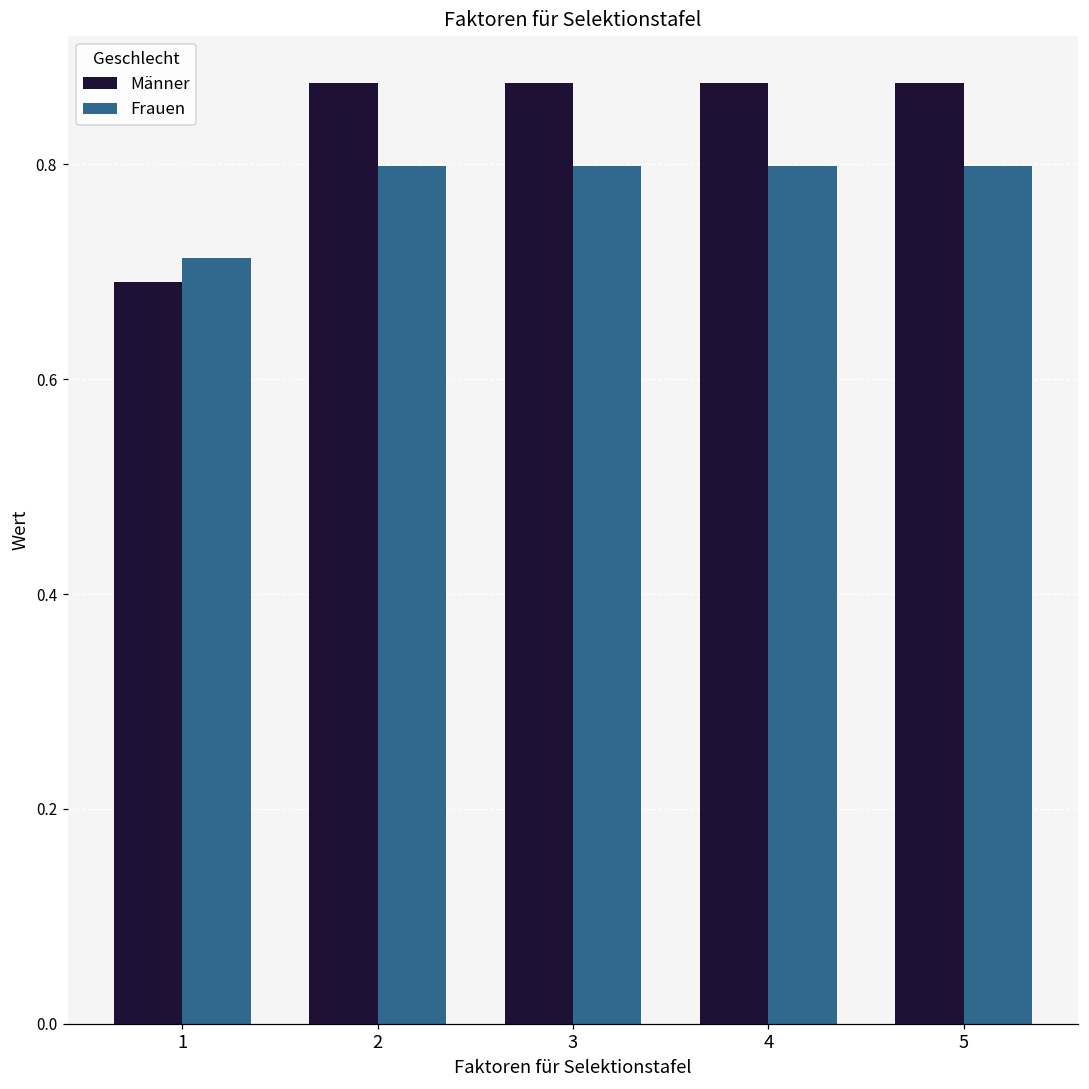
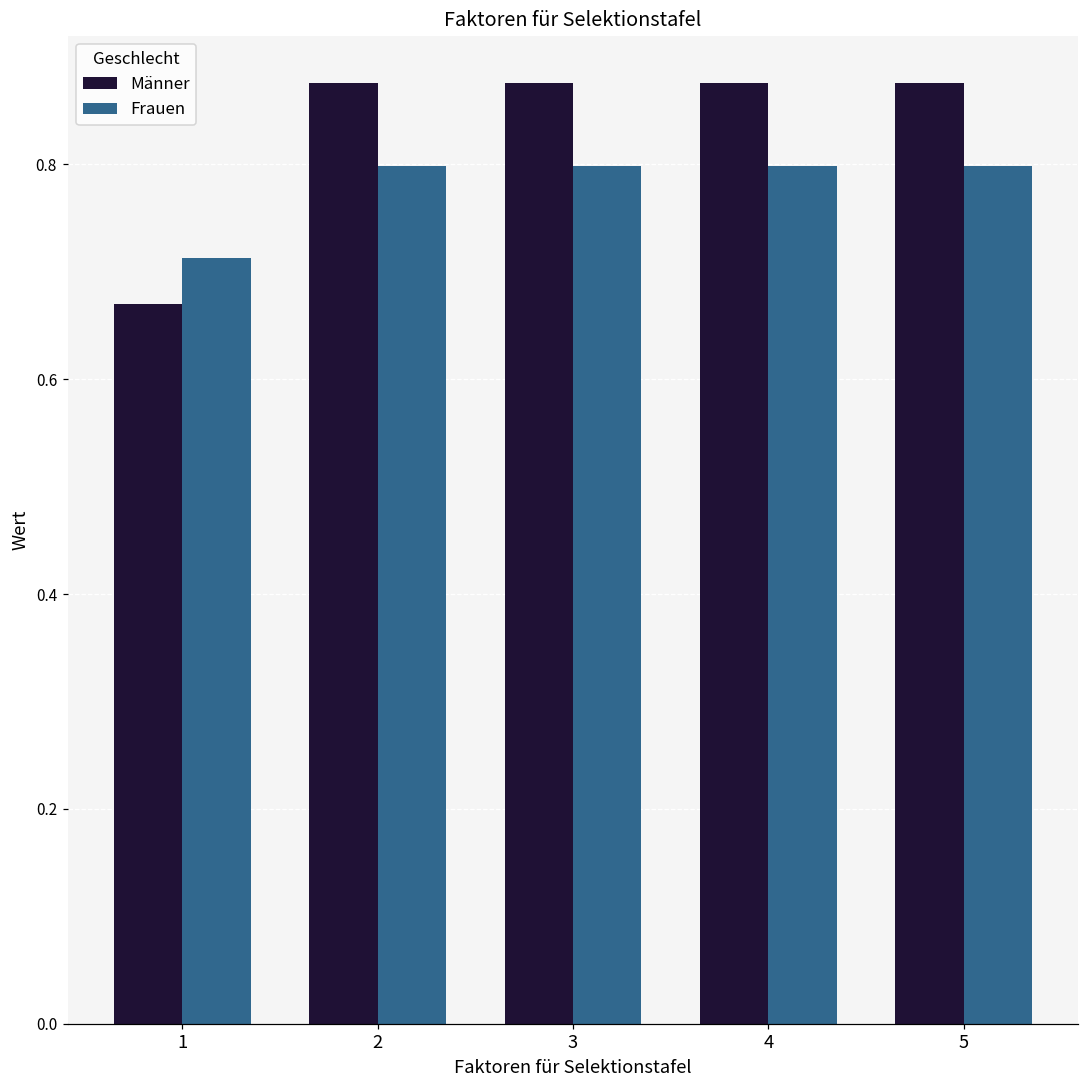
  {
    "Männer": {
-     "1": 0.69,
+     "1": 0.67,
      "2": 0.88,
      "3": 0.88,
      "4": 0.88,
      "5": 0.88
    },
    "Frauen": {
      "1": 0.71,
      "2": 0.80,
      "3": 0.80,
      "4": 0.80,
      "5": 0.80
    }
  }
